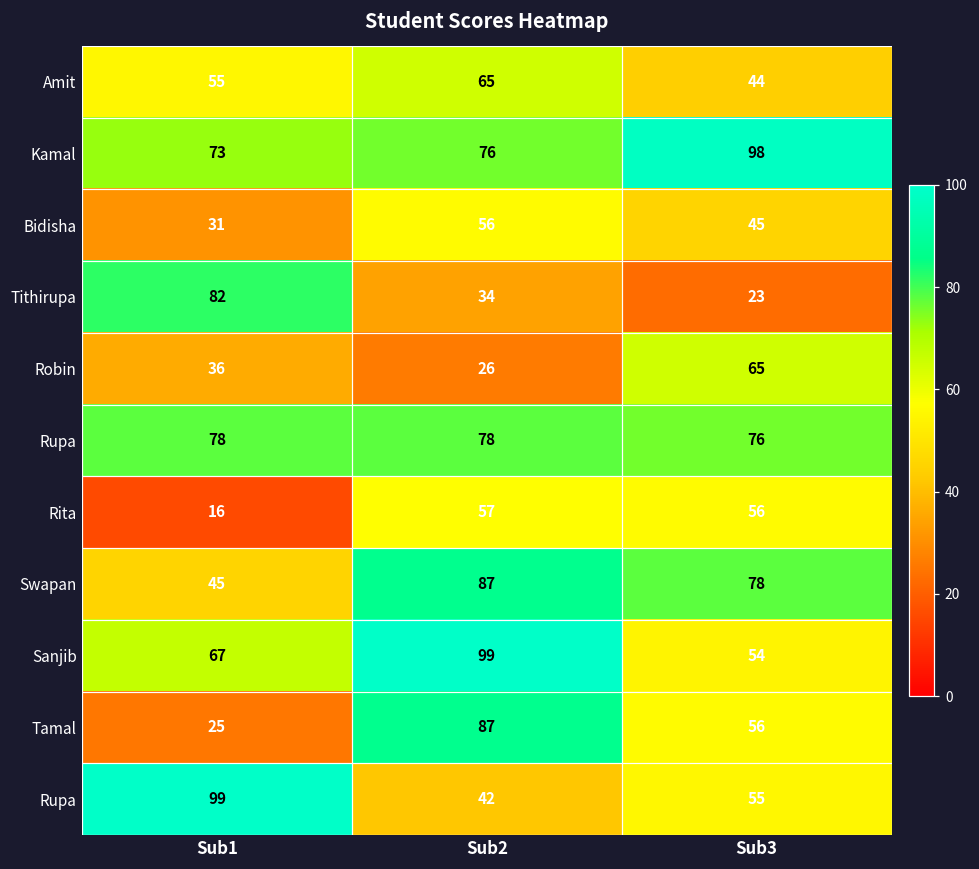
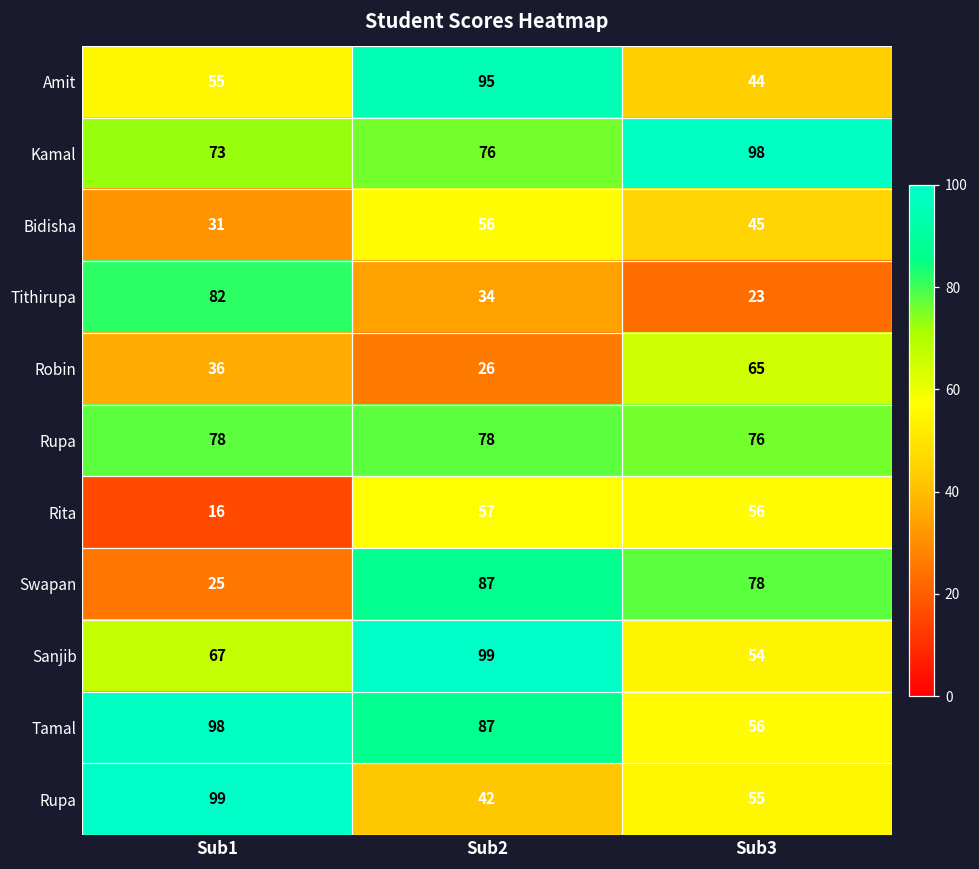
  {
    "Amit": {
      "Sub1": 55,
-     "Sub2": 65,
+     "Sub2": 95,
      "Sub3": 44
    },
    "Kamal": {
      "Sub1": 73,
      "Sub2": 76,
      "Sub3": 98
    },
    "Bidisha": {
      "Sub1": 31,
      "Sub2": 56,
      "Sub3": 45
    },
    "Tithirupa": {
      "Sub1": 82,
      "Sub2": 34,
      "Sub3": 23
    },
    "Robin": {
      "Sub1": 36,
      "Sub2": 26,
      "Sub3": 65
    },
    "Rita": {
      "Sub1": 16,
      "Sub2": 57,
      "Sub3": 56
    },
    "Swapan": {
-     "Sub1": 45,
+     "Sub1": 25,
      "Sub2": 87,
      "Sub3": 78
    },
    "Sanjib": {
      "Sub1": 67,
      "Sub2": 99,
      "Sub3": 54
    },
    "Tamal": {
-     "Sub1": 25,
+     "Sub1": 98,
      "Sub2": 87,
      "Sub3": 56
    }
  }
